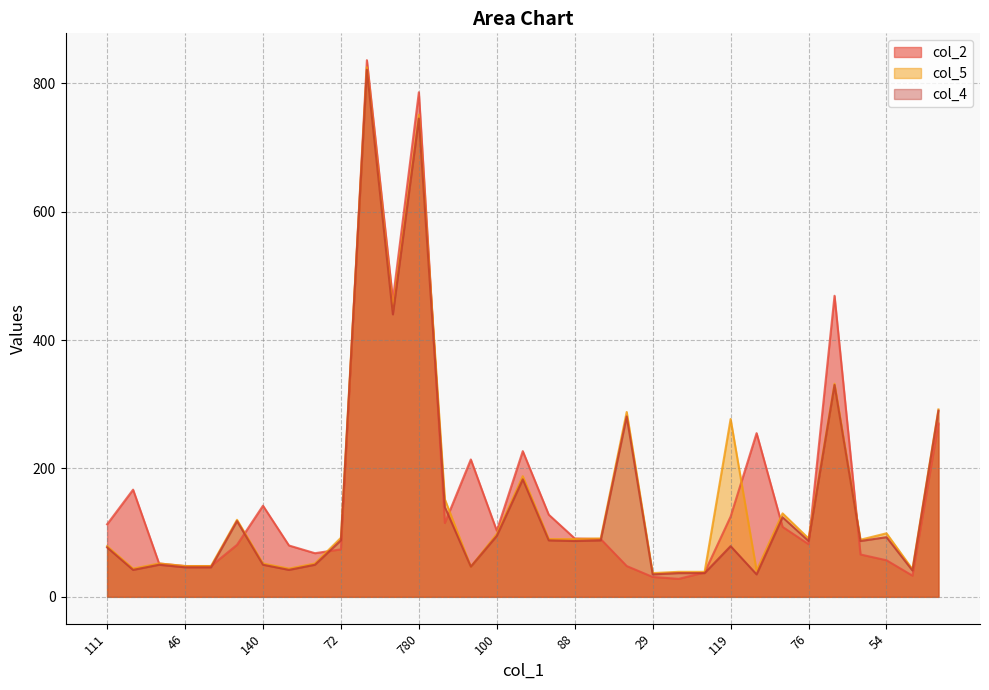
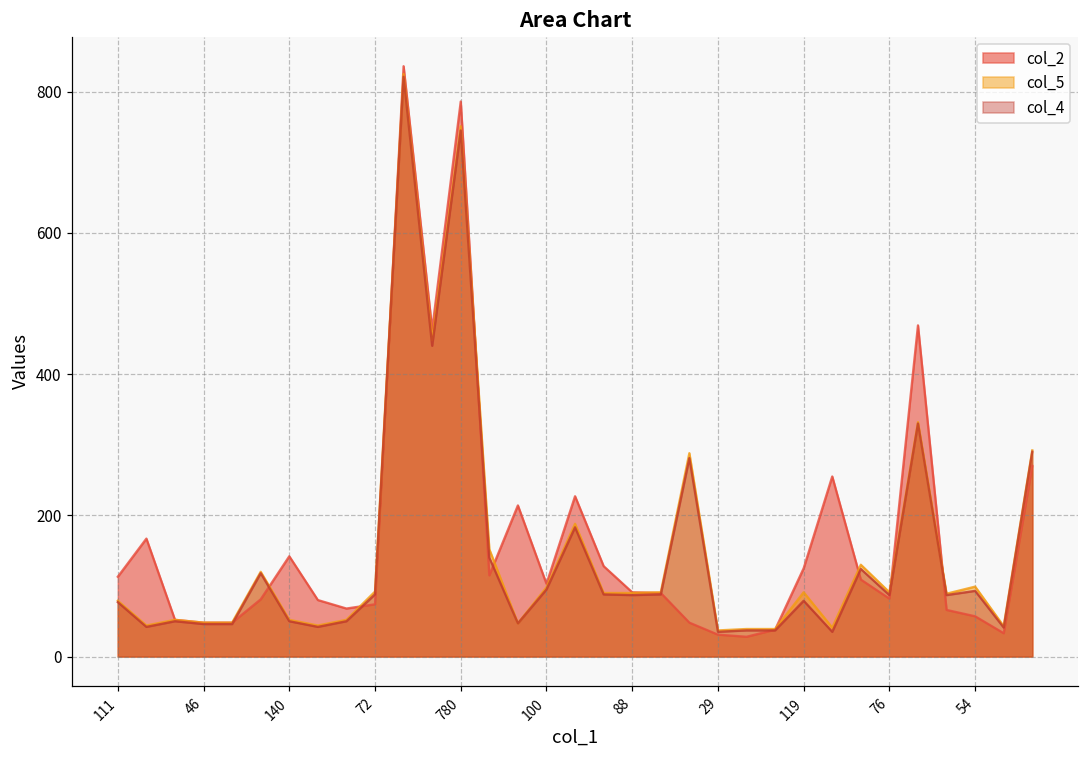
  {
    "col_5": {
      "72": 90,
      "780": 750,
-     "119": 280,
+     "119": 90,
      "76": 90,
      "54": 100
    }
  }
